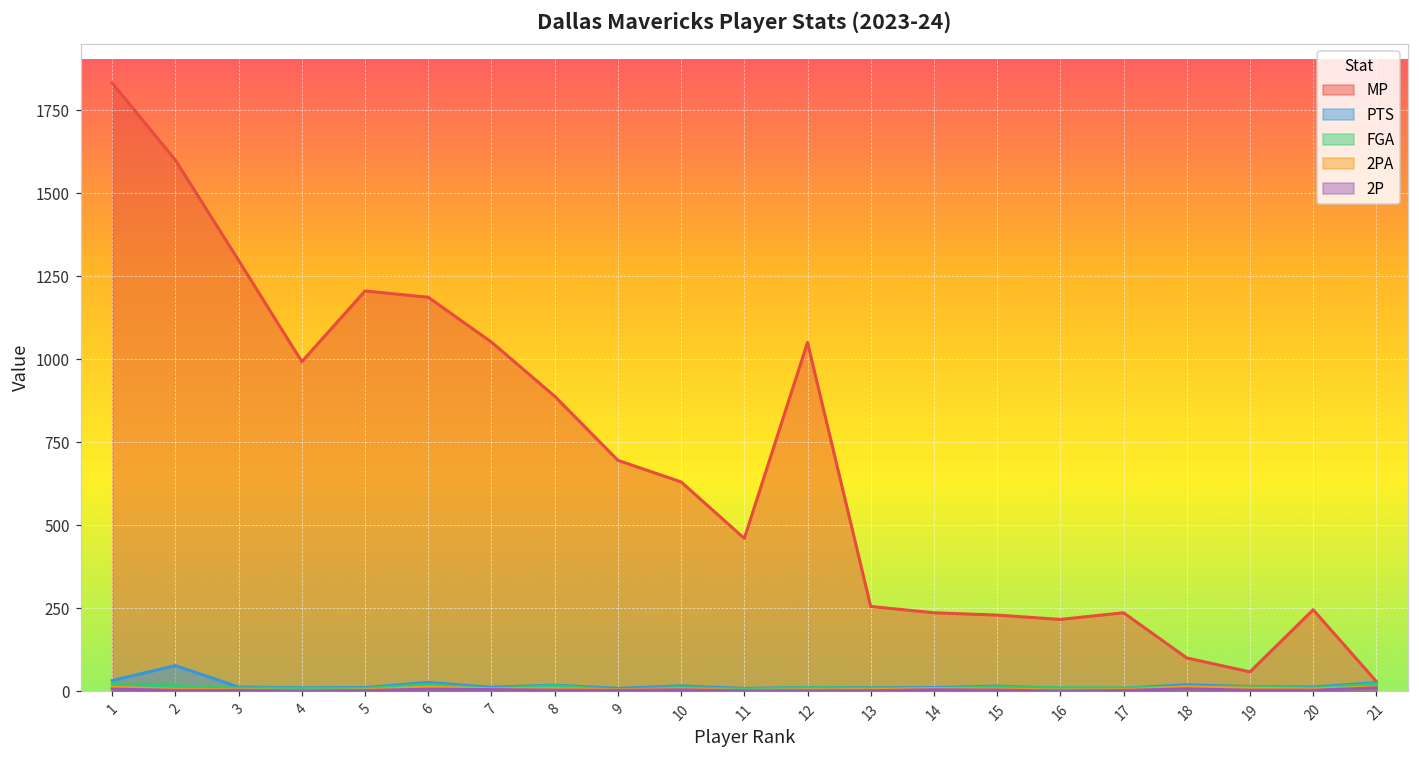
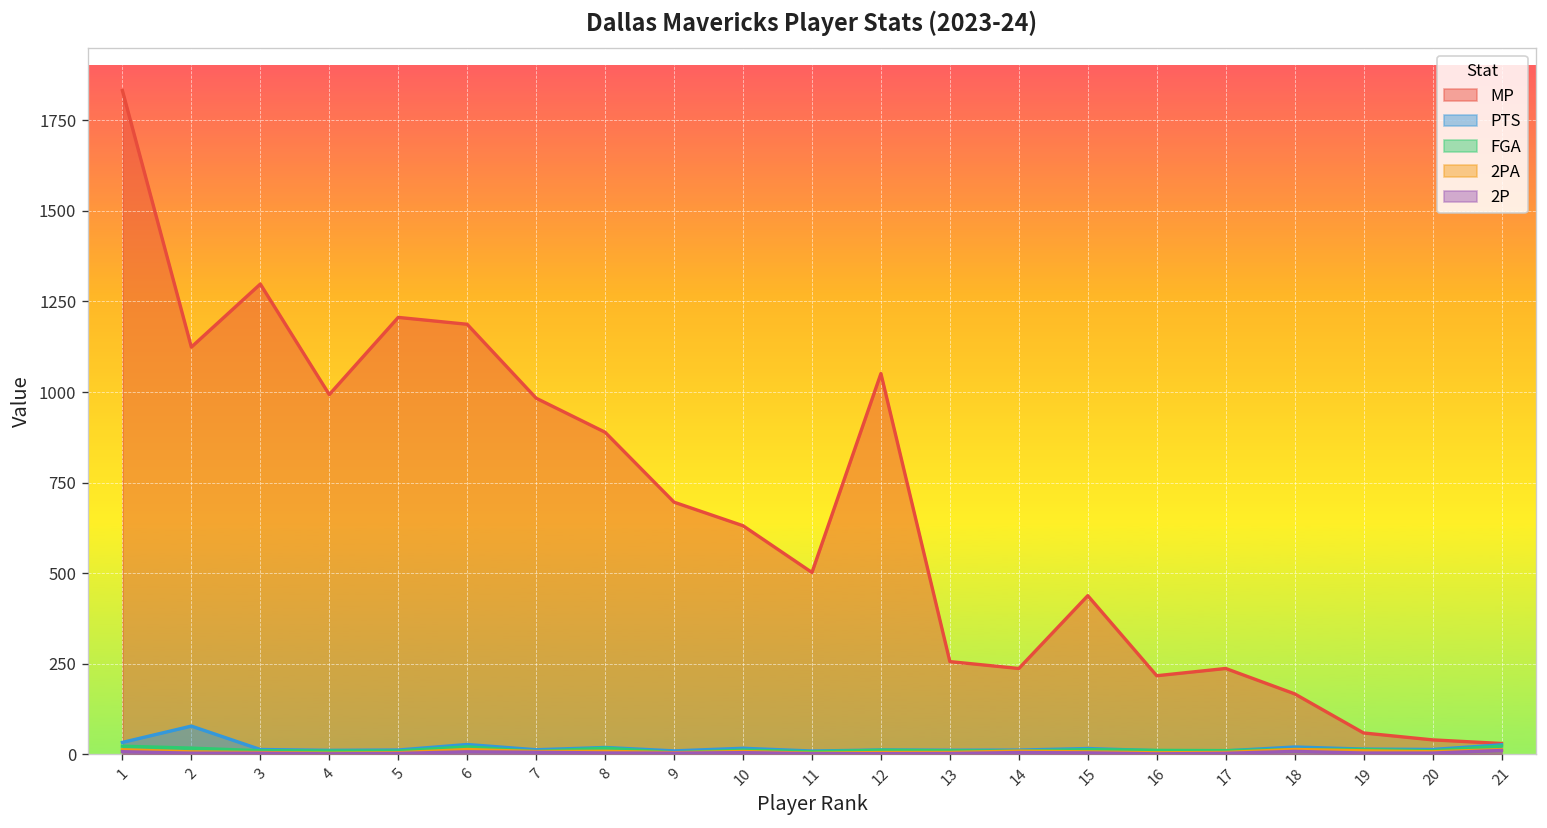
  {
    "MP": {
      "1": 1830,
-     "2": 1600,
+     "2": 1120,
      "3": 1300,
      "4": 990,
      "5": 1210,
      "6": 1190,
-     "7": 1050,
+     "7": 980,
      "8": 890,
      "9": 700,
      "10": 630,
-     "11": 460,
+     "11": 500,
      "12": 1050,
      "13": 260,
      "14": 240,
-     "15": 230,
+     "15": 440,
      "16": 220,
      "17": 240,
-     "18": 100,
+     "18": 170,
      "19": 60,
-     "20": 250
+     "20": 40
    },
    "PTS": {
      "1": 30,
      "2": 80
    },
    "FGA": {
      "1": 20,
      "2": 20
    }
  }
